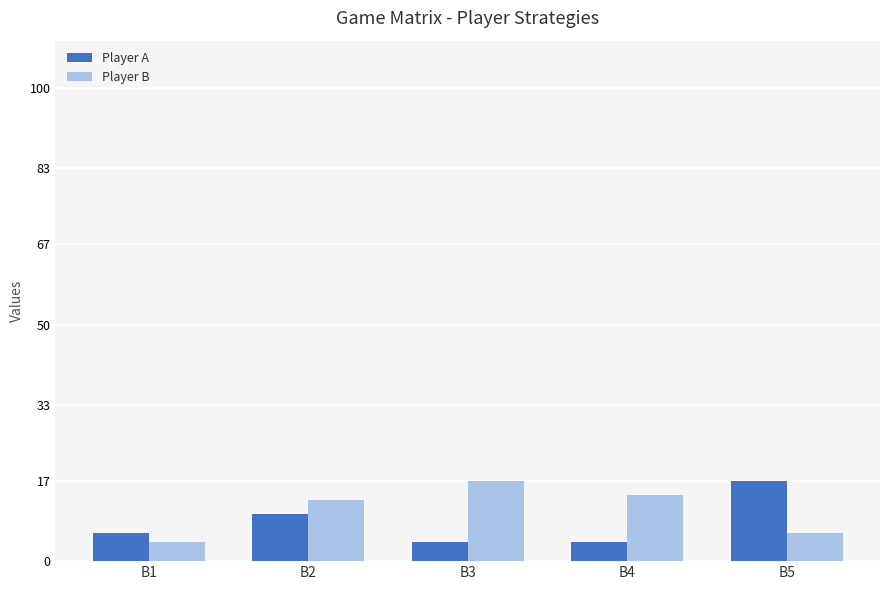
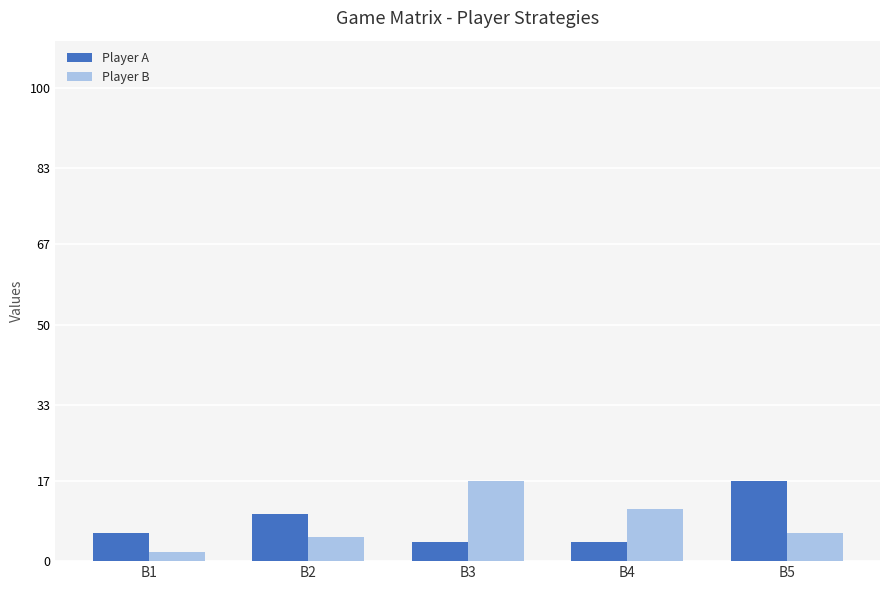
  {
    "Player A": {
      "B1": 6,
      "B2": 10,
      "B3": 4,
      "B4": 4,
      "B5": 17
    },
    "Player B": {
-     "B1": 4,
-     "B2": 13,
+     "B1": 2,
+     "B2": 5,
      "B3": 17,
-     "B4": 14,
+     "B4": 11,
      "B5": 6
    }
  }
